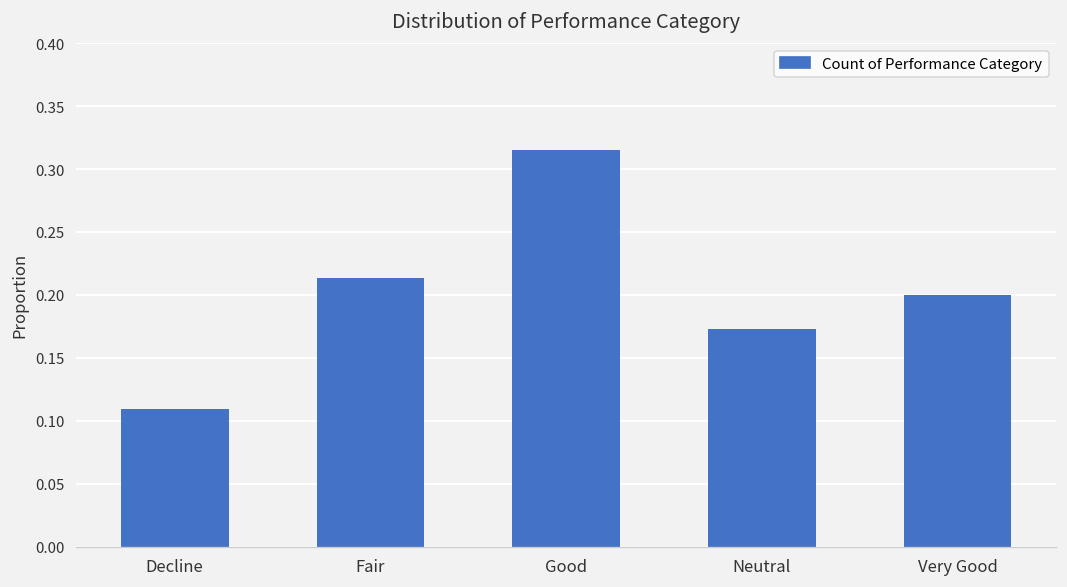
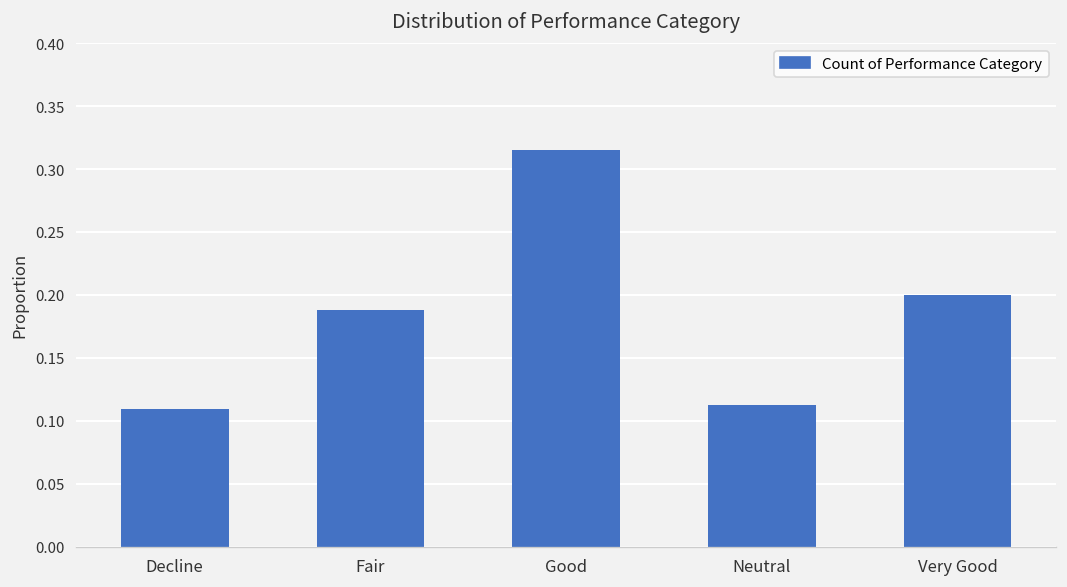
  {
    "Decline": 0.109,
-   "Fair": 0.214,
+   "Fair": 0.188,
    "Good": 0.315,
-   "Neutral": 0.173,
+   "Neutral": 0.113,
    "Very Good": 0.200
  }
